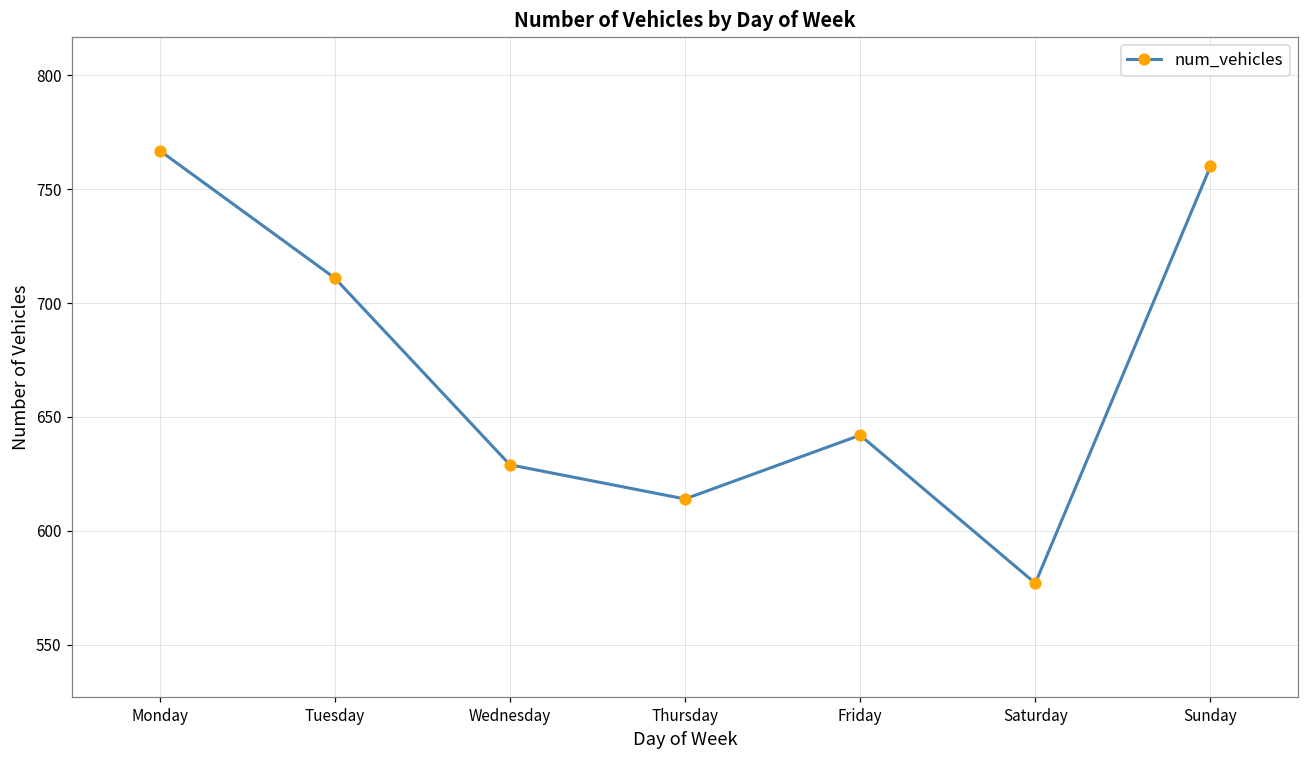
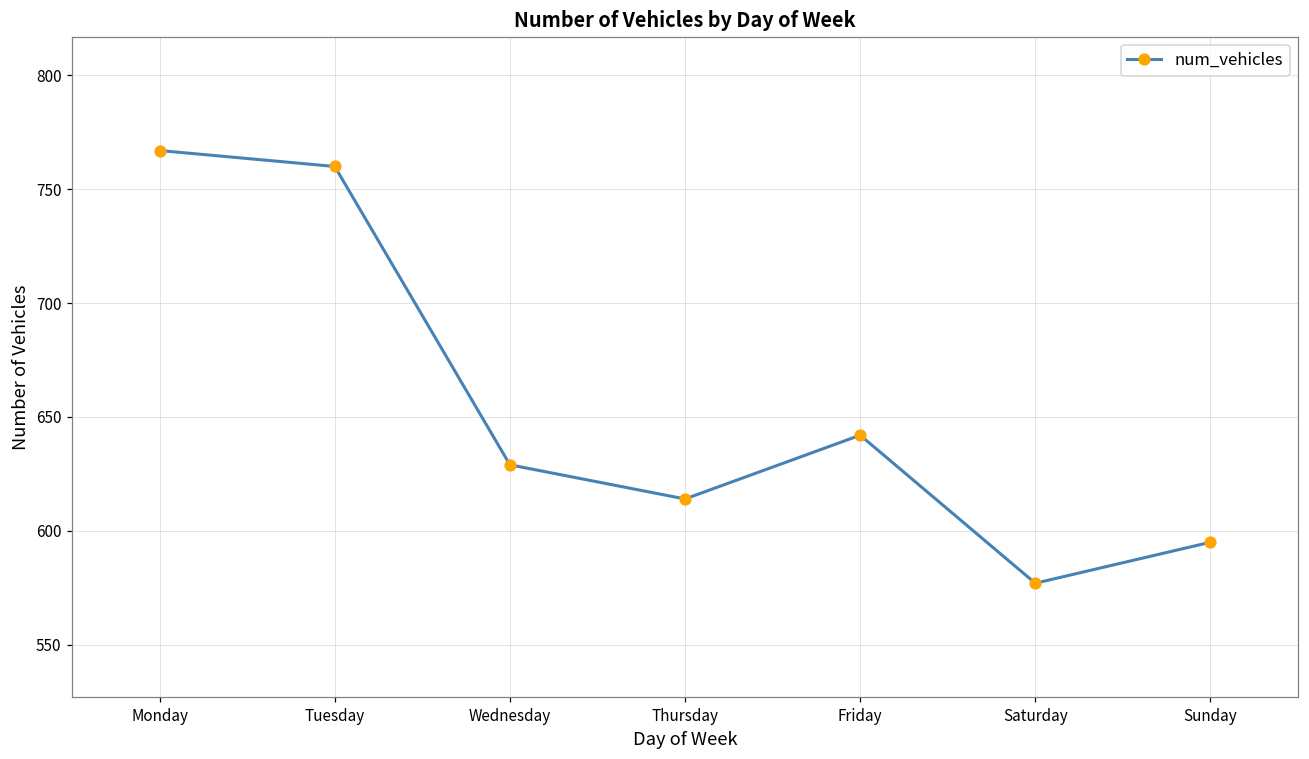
  {
    "Monday": 767,
-   "Tuesday": 711,
+   "Tuesday": 760,
    "Wednesday": 629,
    "Thursday": 614,
    "Friday": 642,
    "Saturday": 577,
-   "Sunday": 760
+   "Sunday": 595
  }
